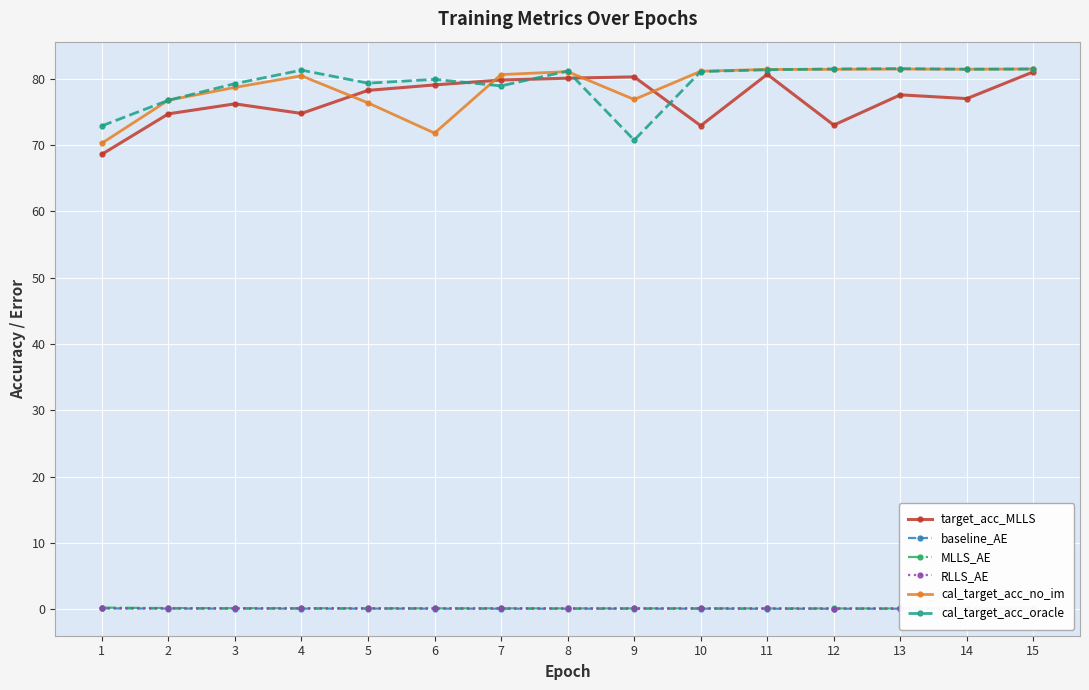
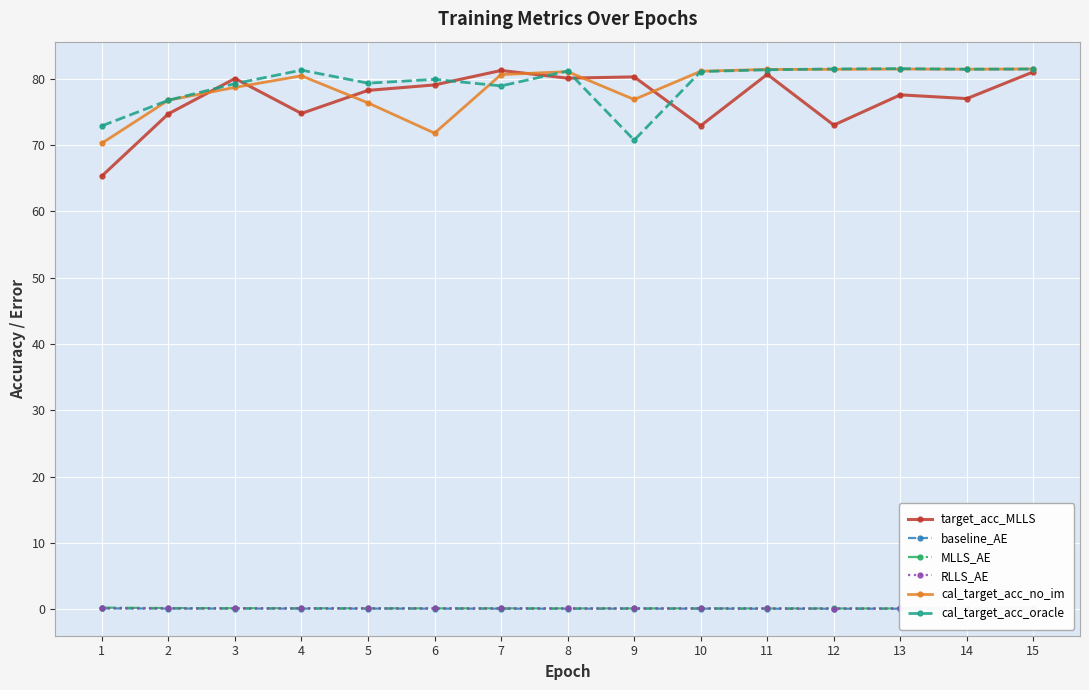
  {
    "target_acc_MLLS": {
-     "1": 69,
+     "1": 65,
      "2": 75,
-     "3": 76,
+     "3": 80,
      "4": 75,
      "5": 78,
      "6": 79,
-     "7": 80,
+     "7": 81,
      "8": 80,
      "9": 80,
      "10": 73,
      "11": 81,
      "12": 73,
      "13": 78,
      "14": 77,
      "15": 81
    },
    "cal_target_acc_no_im": {
      "1": 70,
      "3": 79,
      "4": 80,
      "5": 76,
      "6": 72,
      "7": 81,
      "9": 77
    },
    "cal_target_acc_oracle": {
      "1": 73,
      "3": 79,
      "4": 81,
      "5": 79,
      "6": 80,
      "7": 79,
      "9": 71
    }
  }
